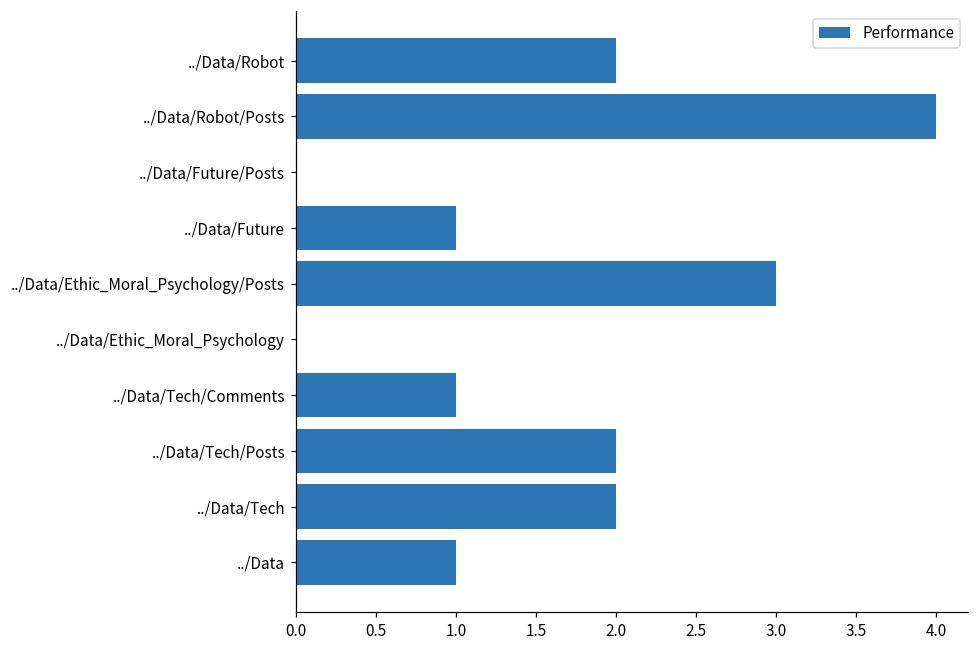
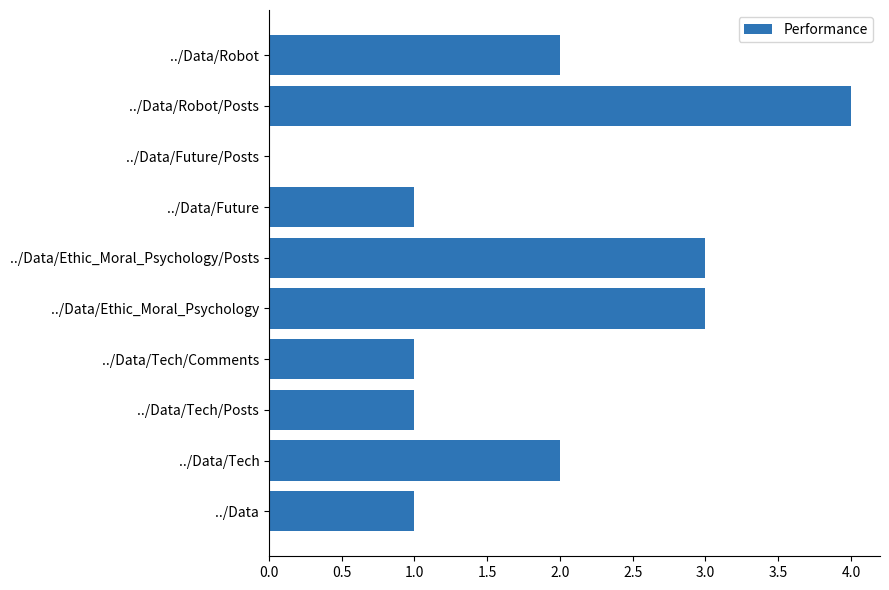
  {
    "../Data/Robot": 2,
    "../Data/Robot/Posts": 4,
    "../Data/Future/Posts": 0,
    "../Data/Future": 1,
    "../Data/Ethic_Moral_Psychology/Posts": 3,
-   "../Data/Ethic_Moral_Psychology": 0,
+   "../Data/Ethic_Moral_Psychology": 3,
    "../Data/Tech/Comments": 1,
-   "../Data/Tech/Posts": 2,
+   "../Data/Tech/Posts": 1,
    "../Data/Tech": 2,
    "../Data": 1
  }
